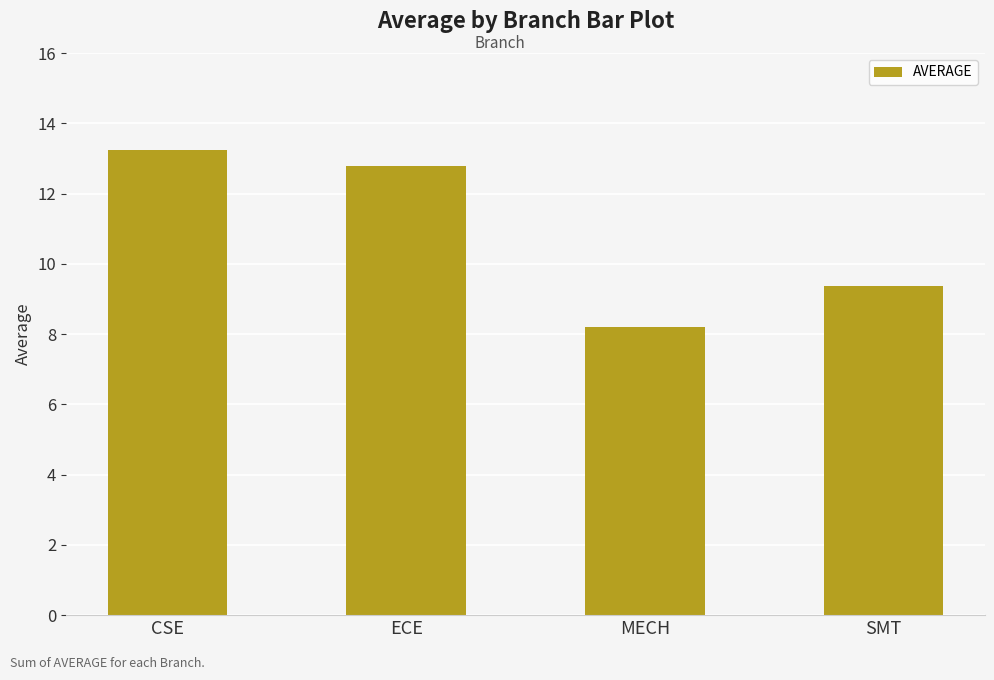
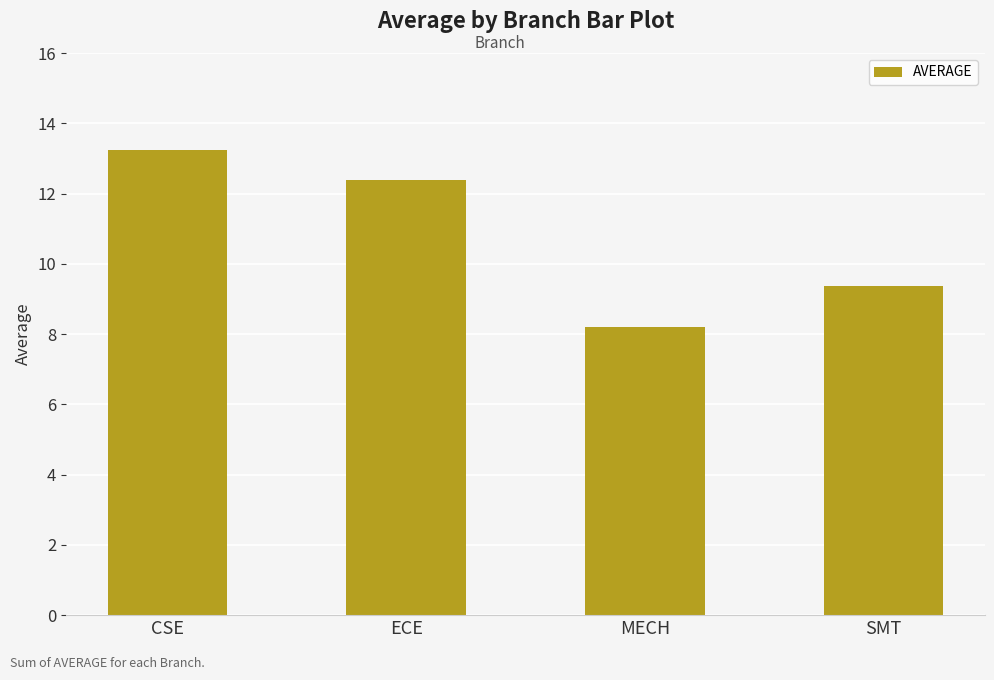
  {
    "CSE": 13.2,
-   "ECE": 12.8,
+   "ECE": 12.4,
    "MECH": 8.2,
    "SMT": 9.4
  }
